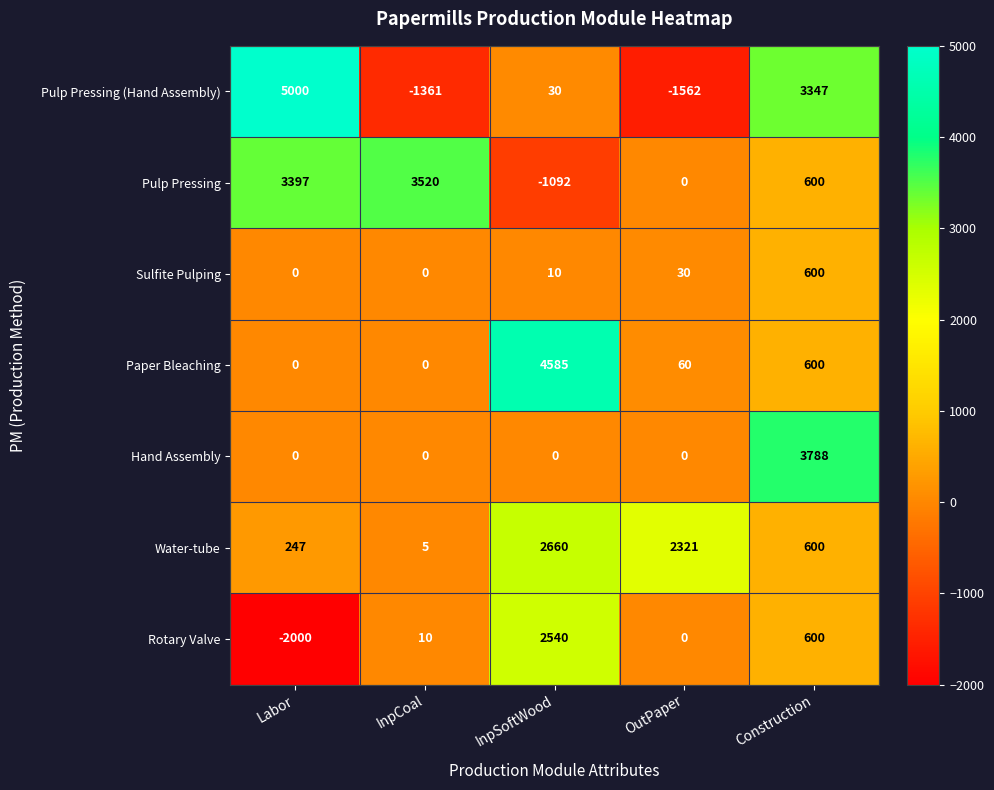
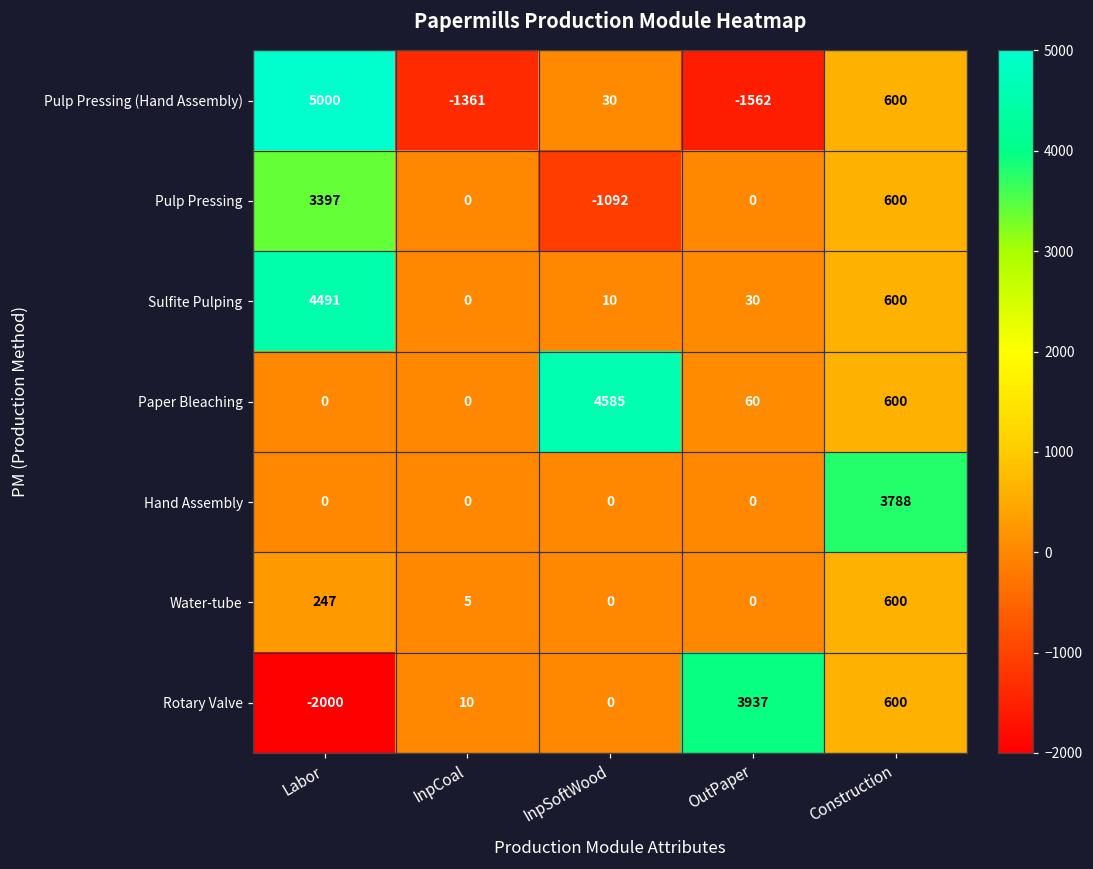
  {
    "Pulp Pressing (Hand Assembly)": {
      "Labor": 5000,
      "InpCoal": -1361,
      "InpSoftWood": 30,
      "OutPaper": -1562,
-     "Construction": 3347
+     "Construction": 600
    },
    "Pulp Pressing": {
      "Labor": 3397,
-     "InpCoal": 3520,
+     "InpCoal": 0,
      "InpSoftWood": -1092,
      "OutPaper": 0,
      "Construction": 600
    },
    "Sulfite Pulping": {
-     "Labor": 0,
+     "Labor": 4491,
      "InpCoal": 0,
      "InpSoftWood": 10,
      "OutPaper": 30,
      "Construction": 600
    },
    "Paper Bleaching": {
      "Labor": 0,
      "InpCoal": 0,
      "InpSoftWood": 4585,
      "OutPaper": 60,
      "Construction": 600
    },
    "Hand Assembly": {
      "Labor": 0,
      "InpCoal": 0,
      "InpSoftWood": 0,
      "OutPaper": 0,
      "Construction": 3788
    },
    "Water-tube": {
      "Labor": 247,
      "InpCoal": 5,
-     "InpSoftWood": 2660,
-     "OutPaper": 2321,
+     "InpSoftWood": 0,
+     "OutPaper": 0,
      "Construction": 600
    },
    "Rotary Valve": {
      "Labor": -2000,
      "InpCoal": 10,
-     "InpSoftWood": 2540,
-     "OutPaper": 0,
+     "InpSoftWood": 0,
+     "OutPaper": 3937,
      "Construction": 600
    }
  }
